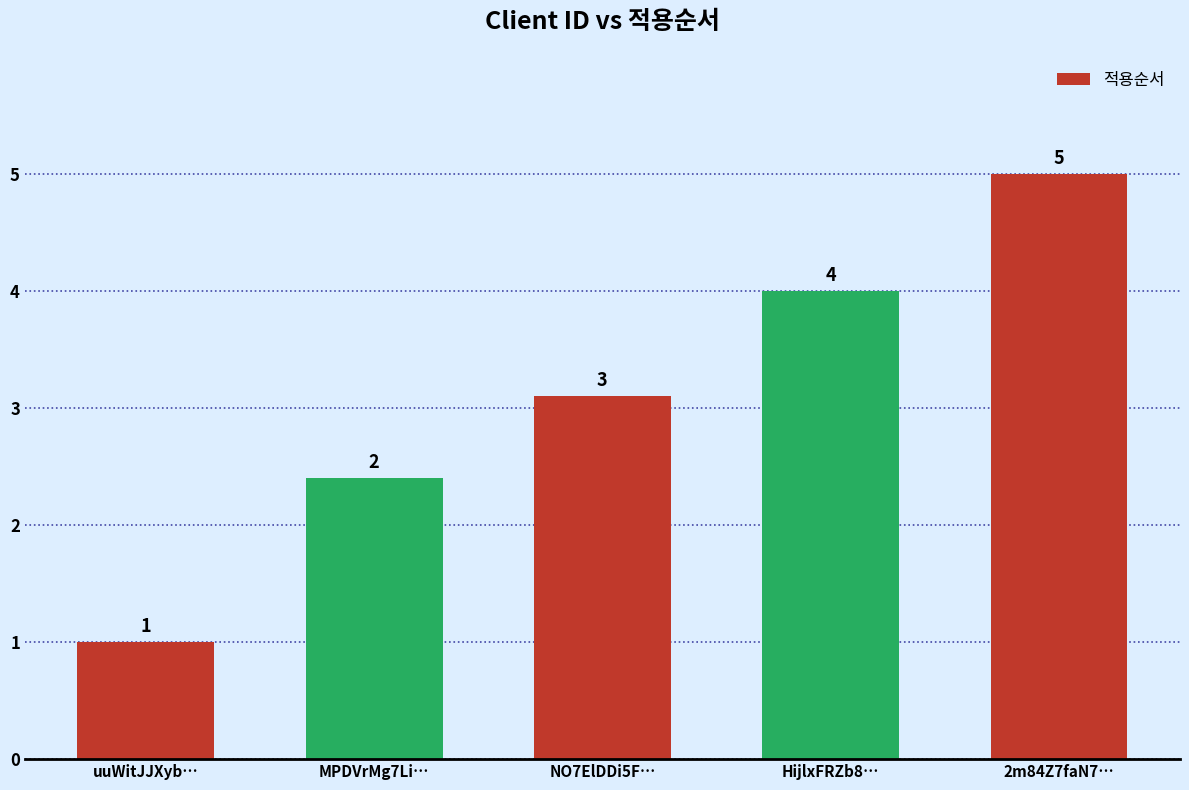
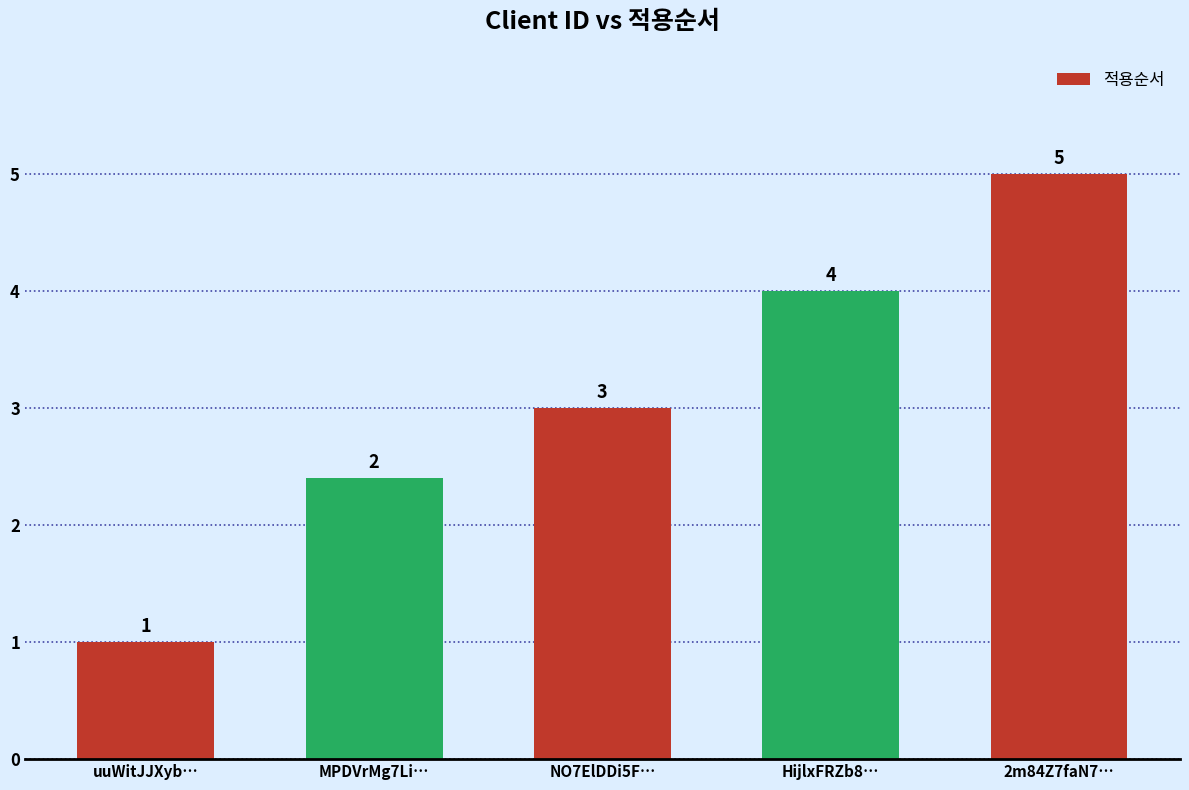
  {
-   "NO7ElDDi5F…": 3.1
+   "NO7ElDDi5F…": 3.0
  }
